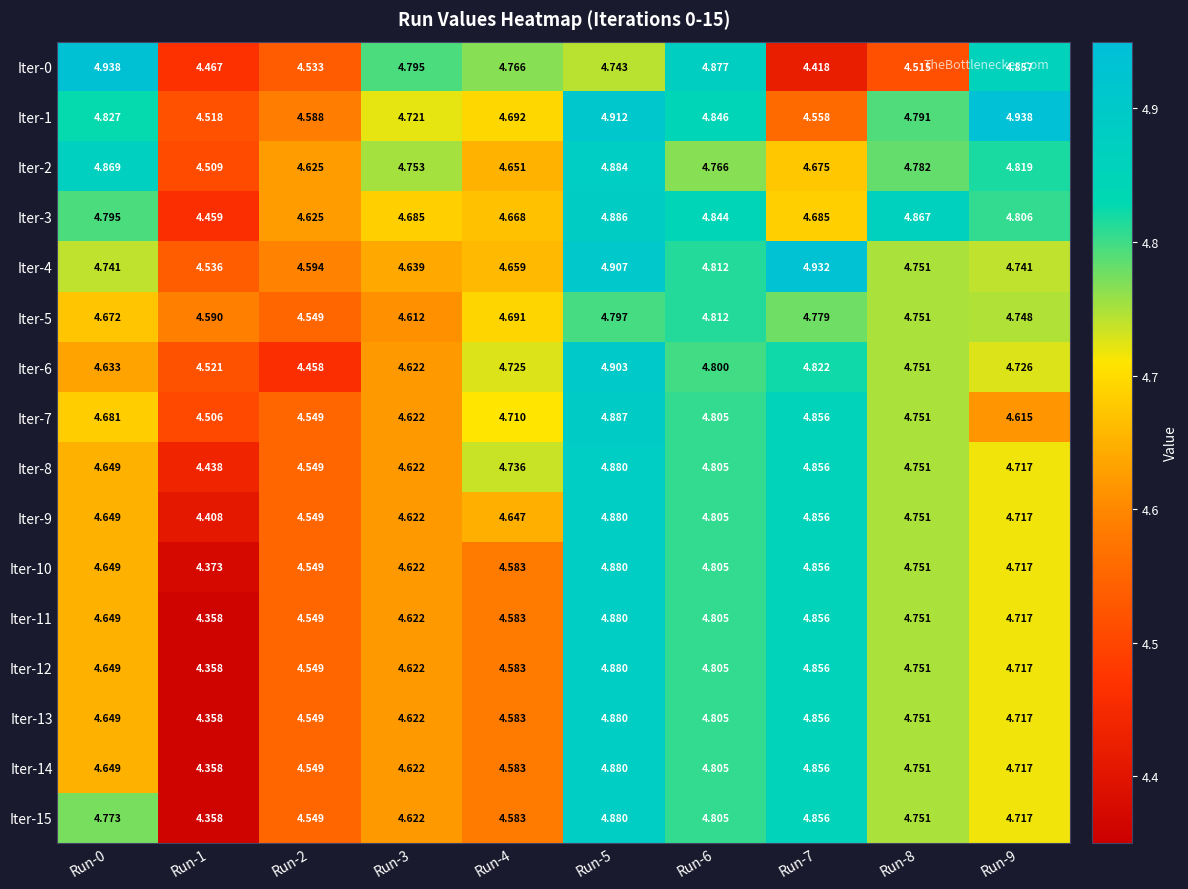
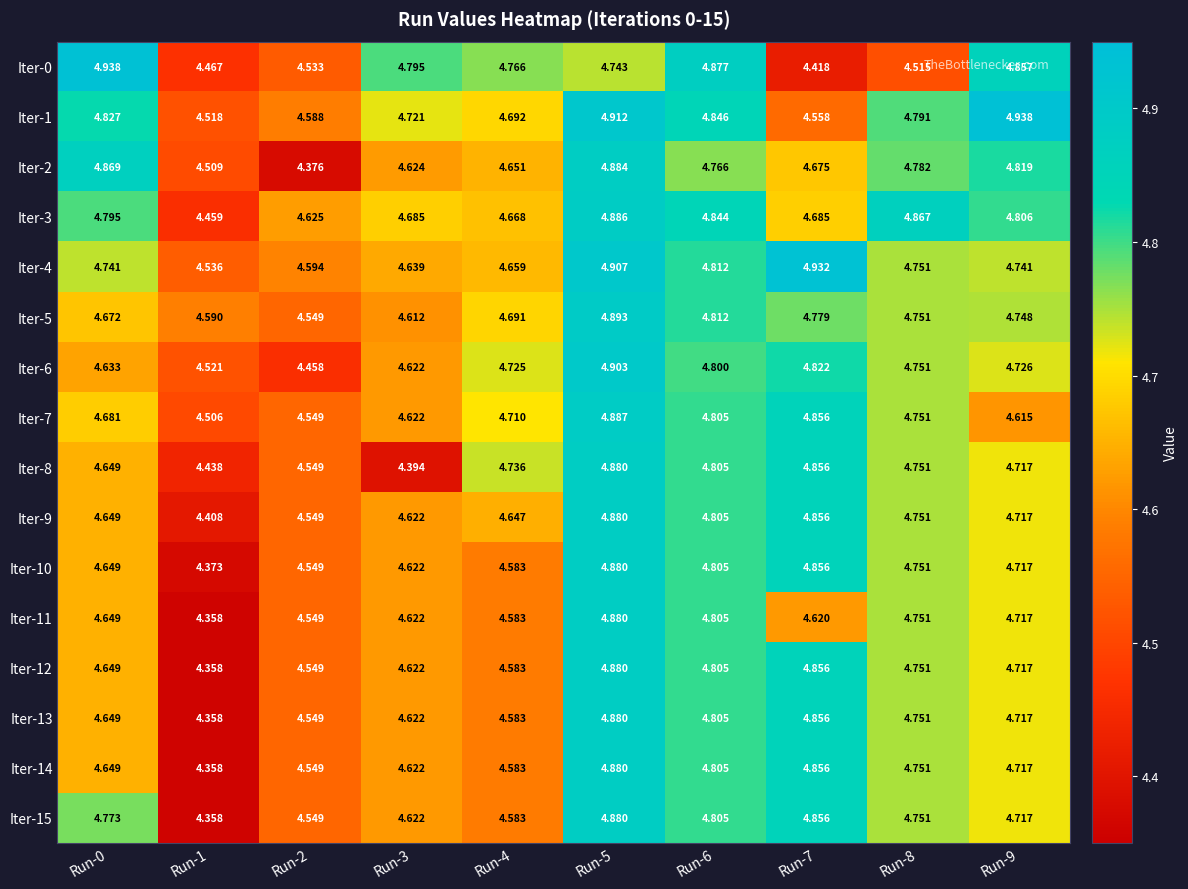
  {
    "Iter-0": {
      "Run-0": 4.938,
      "Run-1": 4.467,
      "Run-2": 4.533,
      "Run-3": 4.795,
      "Run-4": 4.766,
      "Run-5": 4.743,
      "Run-6": 4.877,
      "Run-7": 4.418
    },
    "Iter-1": {
      "Run-0": 4.827,
      "Run-1": 4.518,
      "Run-2": 4.588,
      "Run-3": 4.721,
      "Run-4": 4.692,
      "Run-5": 4.912,
      "Run-6": 4.846,
      "Run-7": 4.558,
      "Run-8": 4.791,
      "Run-9": 4.938
    },
    "Iter-2": {
      "Run-0": 4.869,
      "Run-1": 4.509,
-     "Run-2": 4.625,
-     "Run-3": 4.753,
+     "Run-2": 4.376,
+     "Run-3": 4.624,
      "Run-4": 4.651,
      "Run-5": 4.884,
      "Run-6": 4.766,
      "Run-7": 4.675,
      "Run-8": 4.782,
      "Run-9": 4.819
    },
    "Iter-3": {
      "Run-0": 4.795,
      "Run-1": 4.459,
      "Run-2": 4.625,
      "Run-3": 4.685,
      "Run-4": 4.668,
      "Run-5": 4.886,
      "Run-6": 4.844,
      "Run-7": 4.685,
      "Run-8": 4.867,
      "Run-9": 4.806
    },
    "Iter-4": {
      "Run-0": 4.741,
      "Run-1": 4.536,
      "Run-2": 4.594,
      "Run-3": 4.639,
      "Run-4": 4.659,
      "Run-5": 4.907,
      "Run-6": 4.812,
      "Run-7": 4.932,
      "Run-8": 4.751,
      "Run-9": 4.741
    },
    "Iter-5": {
      "Run-0": 4.672,
      "Run-1": 4.590,
      "Run-2": 4.549,
      "Run-3": 4.612,
      "Run-4": 4.691,
-     "Run-5": 4.797,
+     "Run-5": 4.893,
      "Run-6": 4.812,
      "Run-7": 4.779,
      "Run-8": 4.751,
      "Run-9": 4.748
    },
    "Iter-6": {
      "Run-0": 4.633,
      "Run-1": 4.521,
      "Run-2": 4.458,
      "Run-3": 4.622,
      "Run-4": 4.725,
      "Run-5": 4.903,
      "Run-6": 4.800,
      "Run-7": 4.822,
      "Run-8": 4.751,
      "Run-9": 4.726
    },
    "Iter-7": {
      "Run-0": 4.681,
      "Run-1": 4.506,
      "Run-2": 4.549,
      "Run-3": 4.622,
      "Run-4": 4.710,
      "Run-5": 4.887,
      "Run-6": 4.805,
      "Run-7": 4.856,
      "Run-8": 4.751,
      "Run-9": 4.615
    },
    "Iter-8": {
      "Run-0": 4.649,
      "Run-1": 4.438,
      "Run-2": 4.549,
-     "Run-3": 4.622,
+     "Run-3": 4.394,
      "Run-4": 4.736,
      "Run-5": 4.880,
      "Run-6": 4.805,
      "Run-7": 4.856,
      "Run-8": 4.751,
      "Run-9": 4.717
    },
    "Iter-9": {
      "Run-0": 4.649,
      "Run-1": 4.408,
      "Run-2": 4.549,
      "Run-3": 4.622,
      "Run-4": 4.647,
      "Run-5": 4.880,
      "Run-6": 4.805,
      "Run-7": 4.856,
      "Run-8": 4.751,
      "Run-9": 4.717
    },
    "Iter-10": {
      "Run-0": 4.649,
      "Run-1": 4.373,
      "Run-2": 4.549,
      "Run-3": 4.622,
      "Run-4": 4.583,
      "Run-5": 4.880,
      "Run-6": 4.805,
      "Run-7": 4.856,
      "Run-8": 4.751,
      "Run-9": 4.717
    },
    "Iter-11": {
      "Run-0": 4.649,
      "Run-1": 4.358,
      "Run-2": 4.549,
      "Run-3": 4.622,
      "Run-4": 4.583,
      "Run-5": 4.880,
      "Run-6": 4.805,
-     "Run-7": 4.856,
+     "Run-7": 4.620,
      "Run-8": 4.751,
      "Run-9": 4.717
    },
    "Iter-12": {
      "Run-0": 4.649,
      "Run-1": 4.358,
      "Run-2": 4.549,
      "Run-3": 4.622,
      "Run-4": 4.583,
      "Run-5": 4.880,
      "Run-6": 4.805,
      "Run-7": 4.856,
      "Run-8": 4.751,
      "Run-9": 4.717
    },
    "Iter-13": {
      "Run-0": 4.649,
      "Run-1": 4.358,
      "Run-2": 4.549,
      "Run-3": 4.622,
      "Run-4": 4.583,
      "Run-5": 4.880,
      "Run-6": 4.805,
      "Run-7": 4.856,
      "Run-8": 4.751,
      "Run-9": 4.717
    },
    "Iter-14": {
      "Run-0": 4.649,
      "Run-1": 4.358,
      "Run-2": 4.549,
      "Run-3": 4.622,
      "Run-4": 4.583,
      "Run-5": 4.880,
      "Run-6": 4.805,
      "Run-7": 4.856,
      "Run-8": 4.751,
      "Run-9": 4.717
    },
    "Iter-15": {
      "Run-0": 4.773,
      "Run-1": 4.358,
      "Run-2": 4.549,
      "Run-3": 4.622,
      "Run-4": 4.583,
      "Run-5": 4.880,
      "Run-6": 4.805,
      "Run-7": 4.856,
      "Run-8": 4.751,
      "Run-9": 4.717
    }
  }
